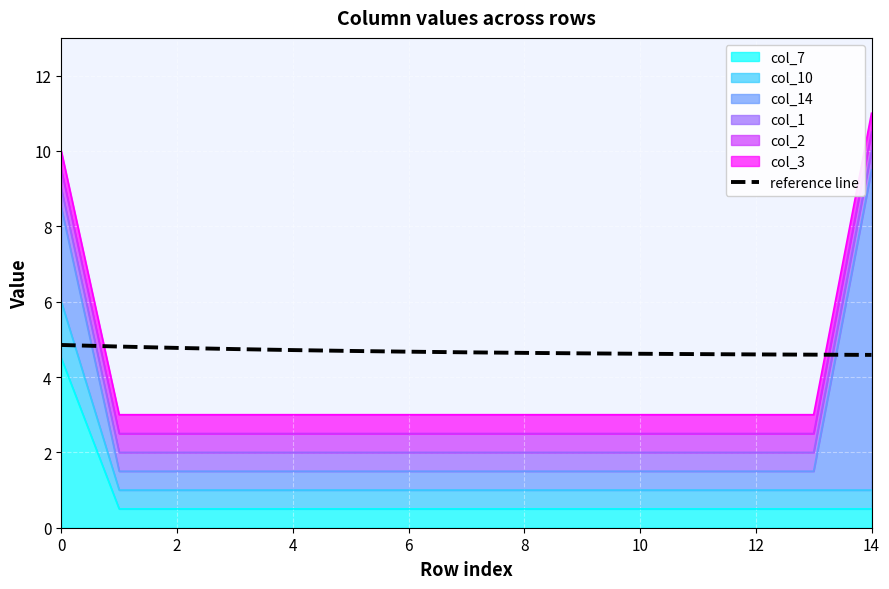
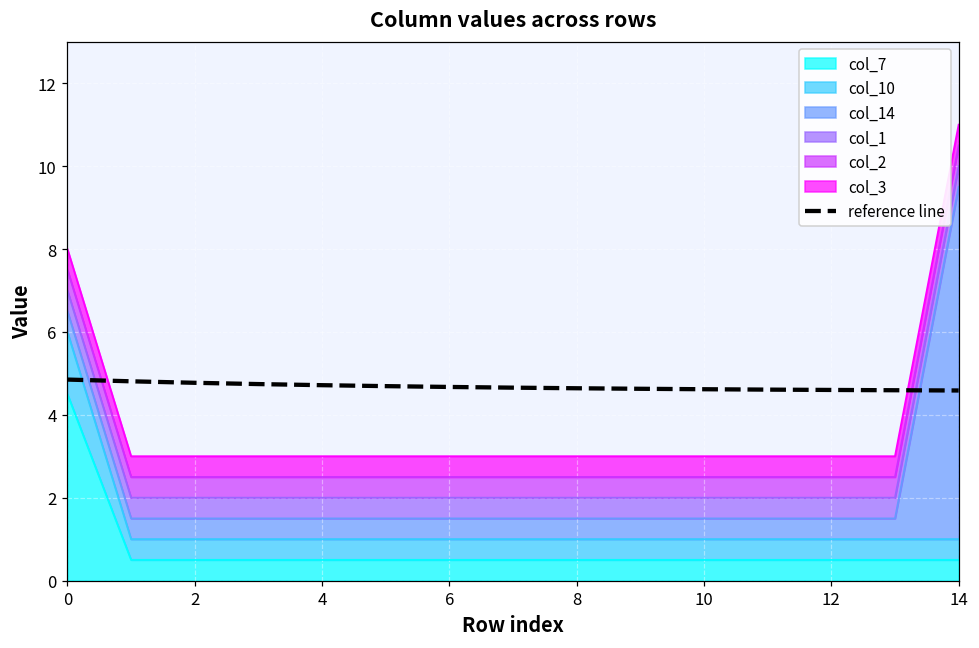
  {
    "col_7": {
      "0": 4.5,
      "2": 0.5,
      "4": 0.5,
      "6": 0.5,
      "8": 0.5,
      "10": 0.5,
      "12": 0.5,
      "14": 0.5
    },
    "col_10": {
      "0": 6.0,
      "2": 1.0,
      "4": 1.0,
      "6": 1.0,
      "8": 1.0,
      "10": 1.0,
      "12": 1.0,
      "14": 1.0
    },
    "col_14": {
-     "0": 2.5,
+     "0": 0.5,
      "2": 0.5,
      "4": 0.5,
      "6": 0.5,
      "8": 0.5,
      "10": 0.5,
      "12": 0.5,
      "14": 8.5
    },
    "col_1": {
      "2": 2.0,
      "4": 2.0,
      "6": 2.0,
      "8": 2.0,
      "10": 2.0,
      "12": 2.0,
      "14": 10.0
    },
    "col_2": {
      "0": 0.5,
      "2": 0.5,
      "4": 0.5,
      "6": 0.5,
      "8": 0.5,
      "10": 0.5,
      "12": 0.5,
      "14": 0.5
    },
    "col_3": {
      "0": 0.5,
      "2": 0.5,
      "4": 0.5,
      "6": 0.5,
      "8": 0.5,
      "10": 0.5,
      "12": 0.5,
      "14": 0.5
    },
    "reference line": {
      "0": 4.9,
      "2": 4.8,
      "4": 4.7,
      "6": 4.7,
      "8": 4.6,
      "10": 4.6,
      "12": 4.6,
      "14": 4.6
    }
  }
